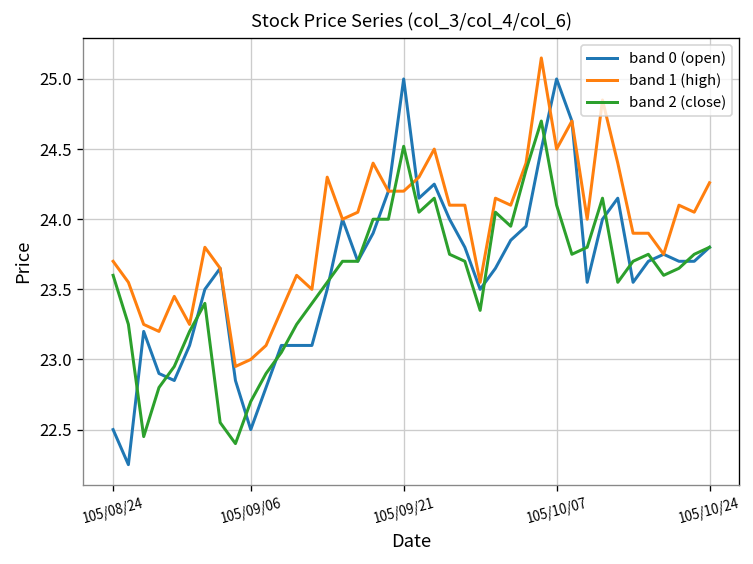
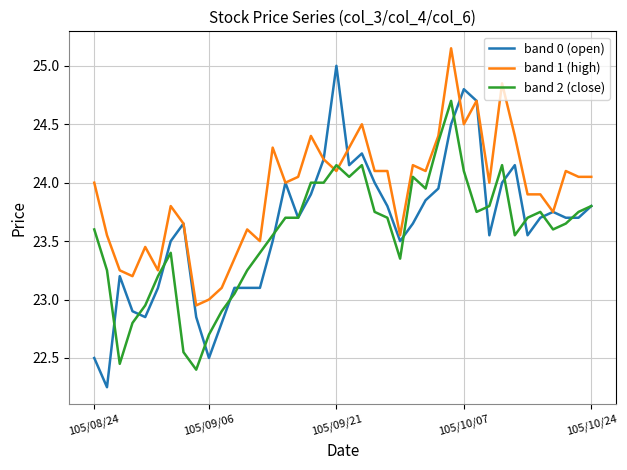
  {
    "band 0 (open)": {
      "105/08/24": 22.5,
      "105/09/06": 22.5,
      "105/09/21": 25.0,
-     "105/10/07": 25.0
+     "105/10/07": 24.8
    },
    "band 1 (high)": {
-     "105/08/24": 23.7,
+     "105/08/24": 24.0,
      "105/09/06": 23.00,
-     "105/09/21": 24.2,
+     "105/09/21": 24.1,
      "105/10/07": 24.50,
-     "105/10/24": 24.26
+     "105/10/24": 24.05
    },
    "band 2 (close)": {
      "105/08/24": 23.60,
      "105/09/06": 22.70,
-     "105/09/21": 24.52,
+     "105/09/21": 24.15,
      "105/10/07": 24.10
    }
  }
